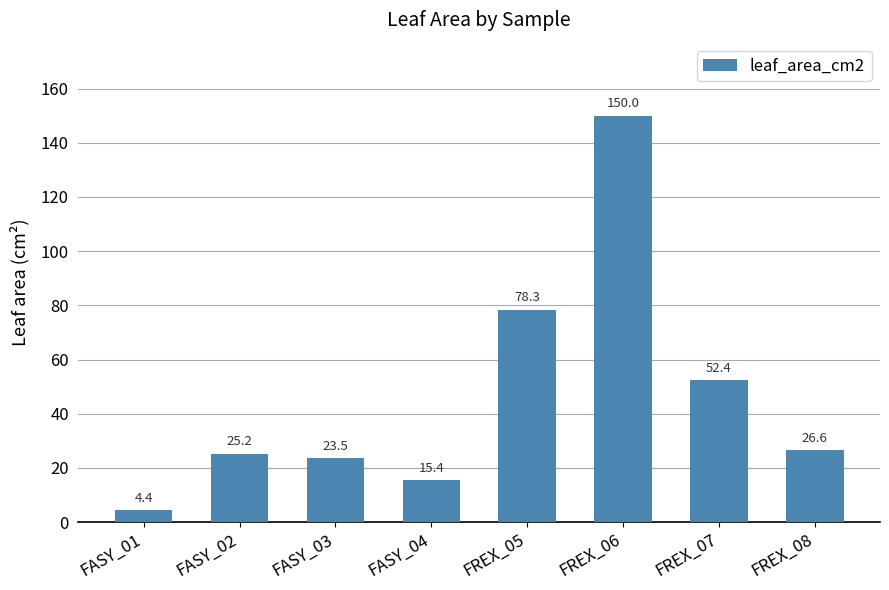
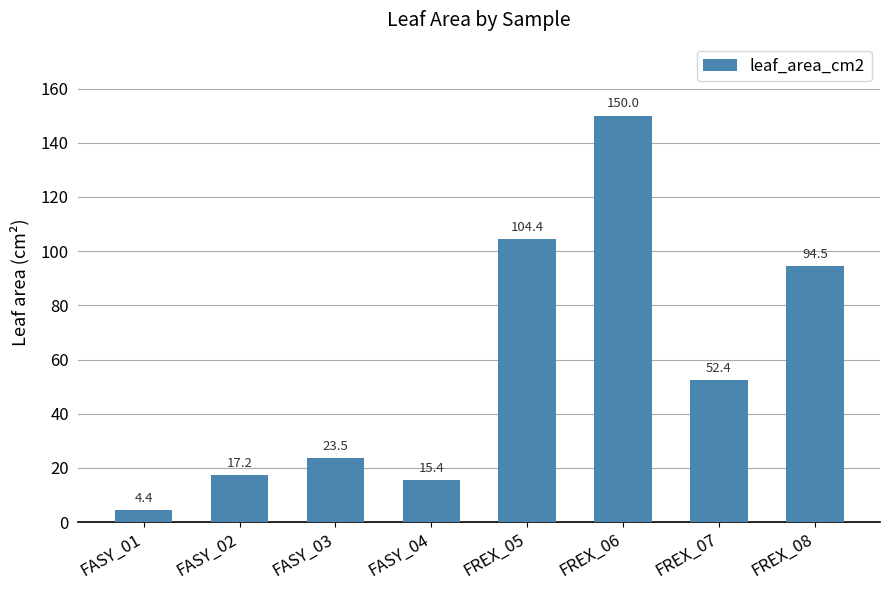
  {
    "FASY_01": 4.4,
-   "FASY_02": 25.2,
+   "FASY_02": 17.2,
    "FASY_03": 23.5,
    "FASY_04": 15.4,
-   "FREX_05": 78.3,
+   "FREX_05": 104.4,
    "FREX_06": 150.0,
    "FREX_07": 52.4,
-   "FREX_08": 26.6
+   "FREX_08": 94.5
  }
